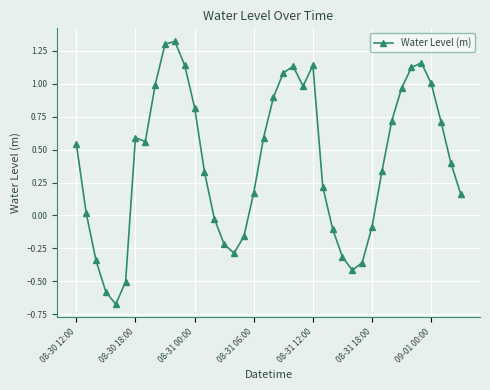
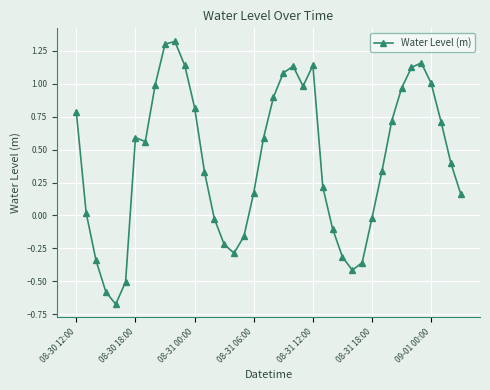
  {
-   "08-30 12:00": 0.55,
+   "08-30 12:00": 0.79,
    "08-30 18:00": 0.59,
    "08-31 00:00": 0.82,
    "08-31 06:00": 0.17,
    "08-31 12:00": 1.14,
-   "08-31 18:00": -0.09,
+   "08-31 18:00": -0.02,
    "09-01 00:00": 1.00
  }
